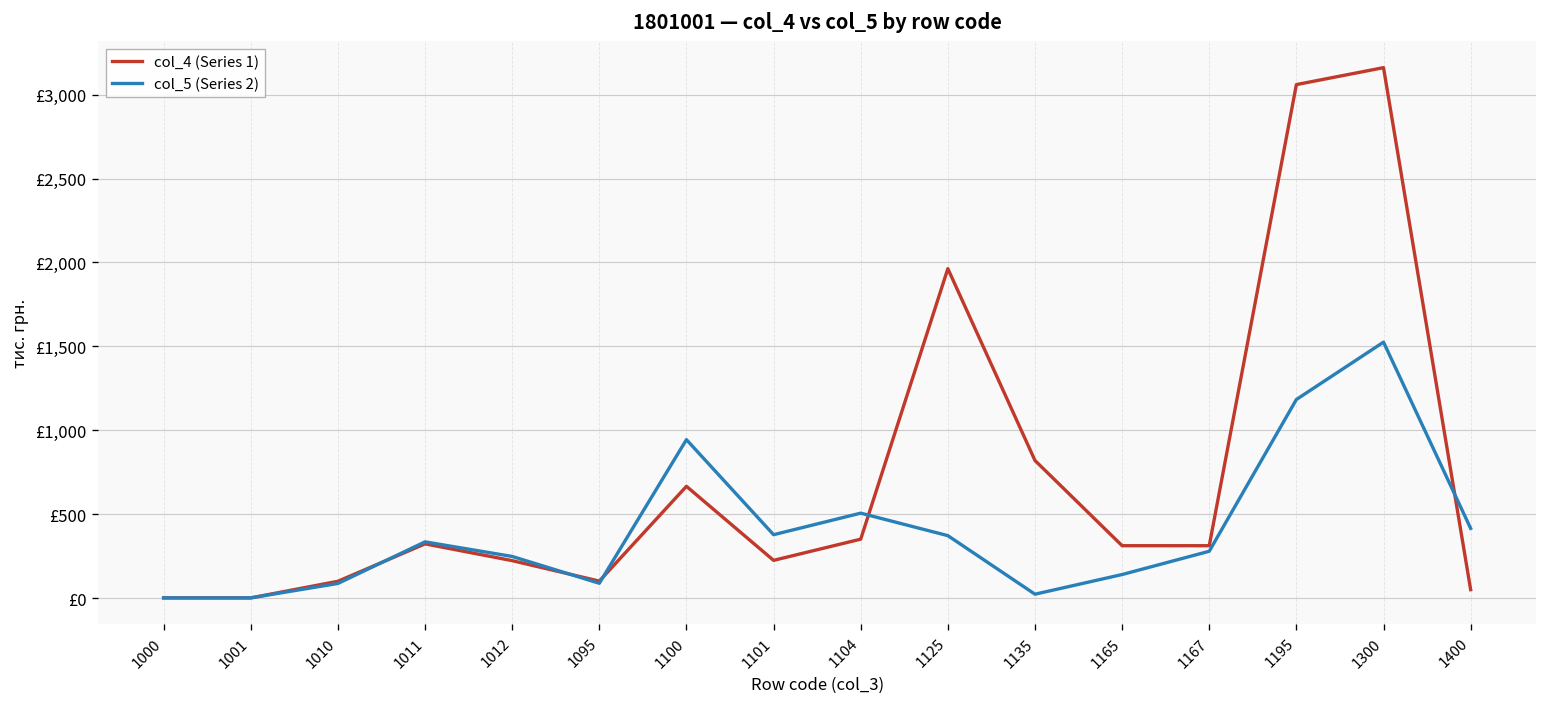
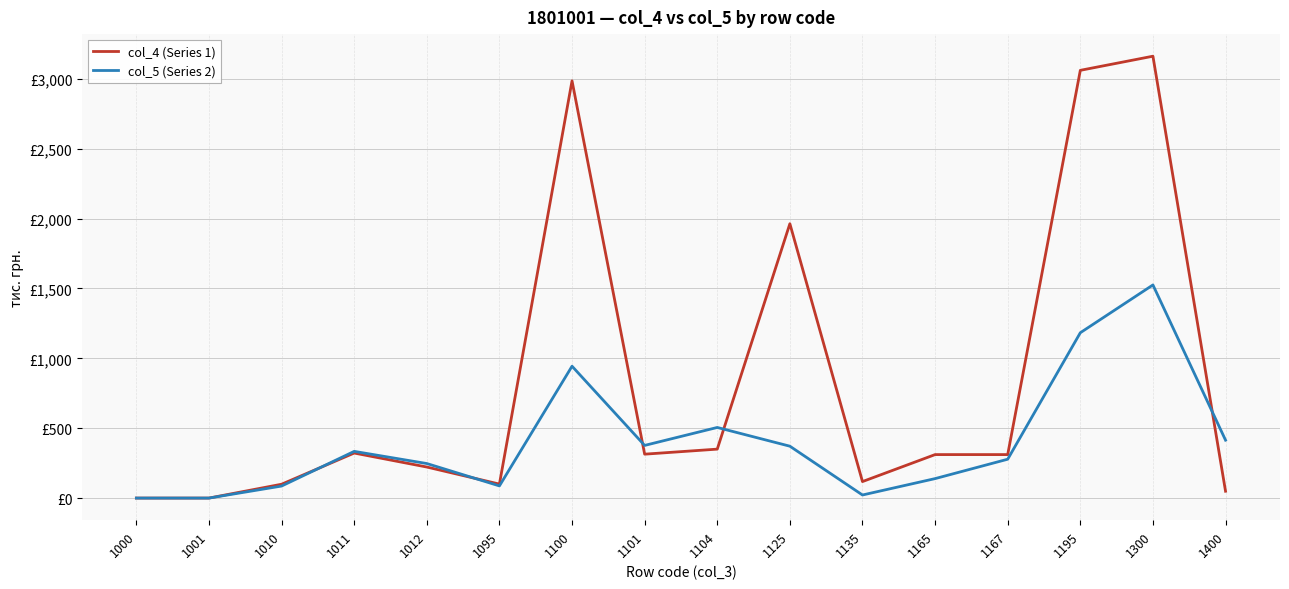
  {
    "col_4 (Series 1)": {
      "1012": "£220",
-     "1100": "£670",
-     "1101": "£220",
+     "1100": "£2,980",
+     "1101": "£320",
      "1104": "£350",
      "1125": "£1,960",
-     "1135": "£820",
+     "1135": "£120",
      "1165": "£310",
      "1167": "£310",
      "1195": "£3,060",
      "1300": "£3,160",
      "1400": "£50"
    },
    "col_5 (Series 2)": {
      "1012": "£250",
      "1100": "£940",
      "1101": "£380",
      "1104": "£510",
      "1125": "£370",
      "1135": "£20",
      "1165": "£140",
      "1167": "£280",
      "1195": "£1,180",
      "1300": "£1,530",
      "1400": "£420"
    }
  }
